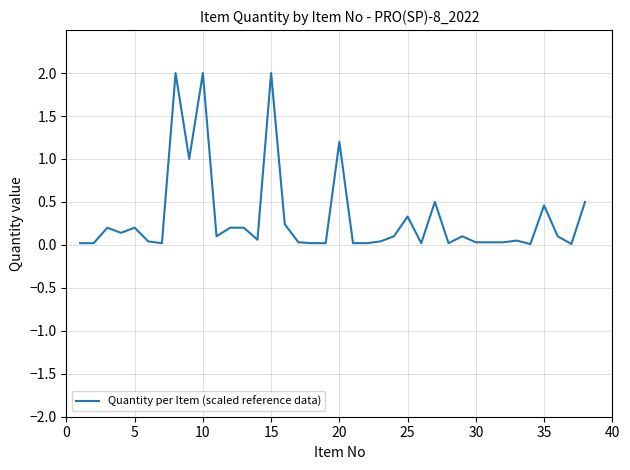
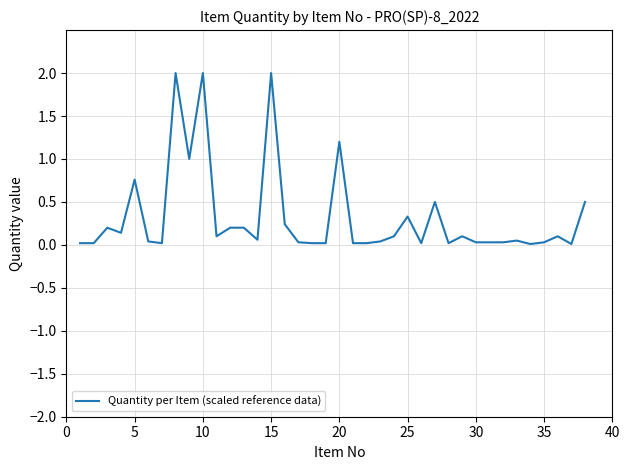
  {
-   "5": 0.2,
+   "5": 0.8,
    "10": 2.0,
    "15": 2.0,
    "20": 1.2,
    "25": 0.3,
    "30": 0.0,
-   "35": 0.5
+   "35": 0.0
  }
